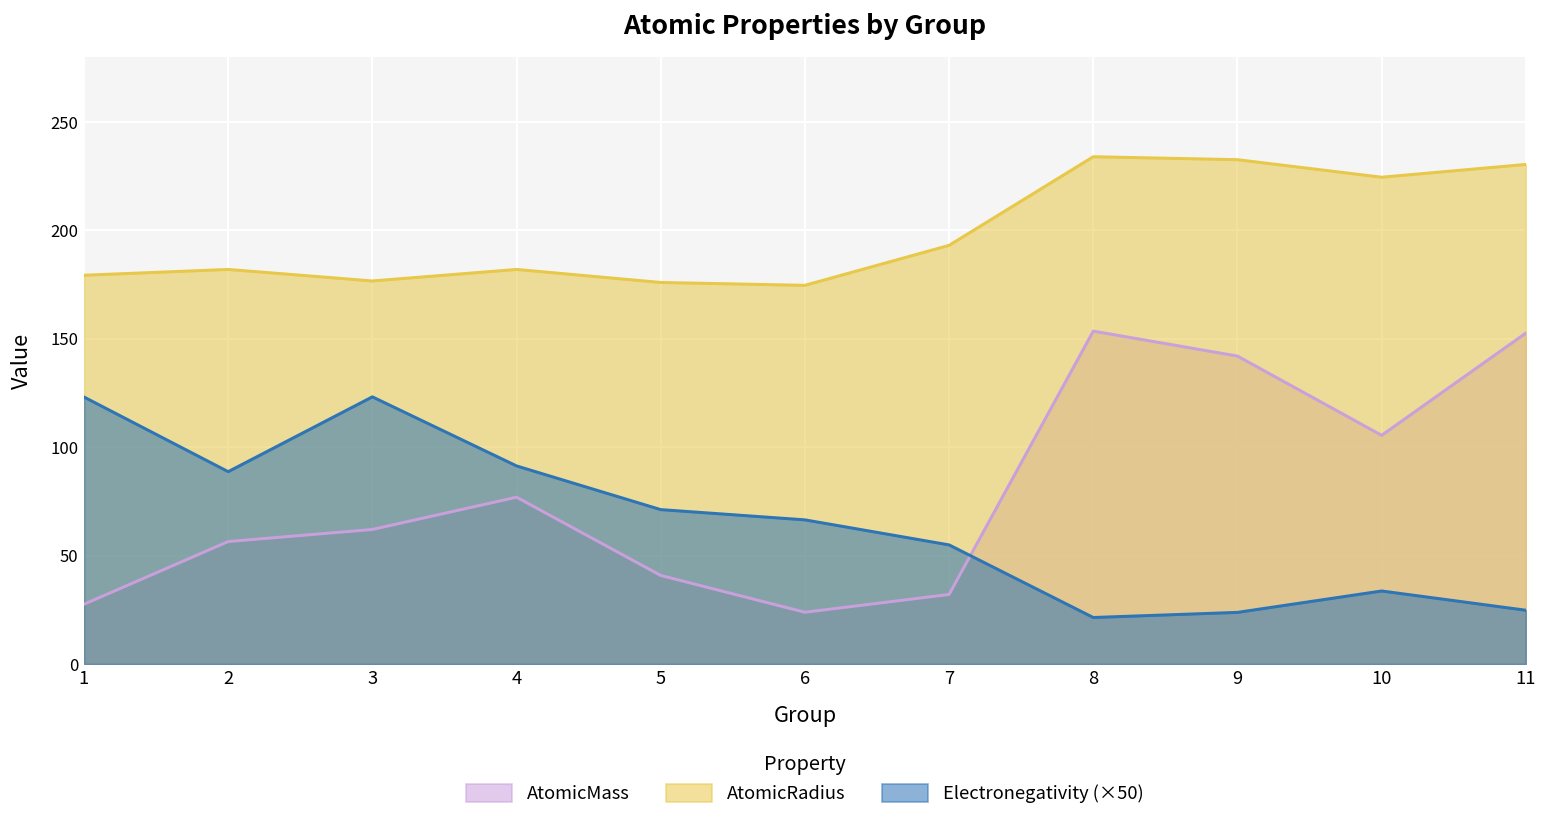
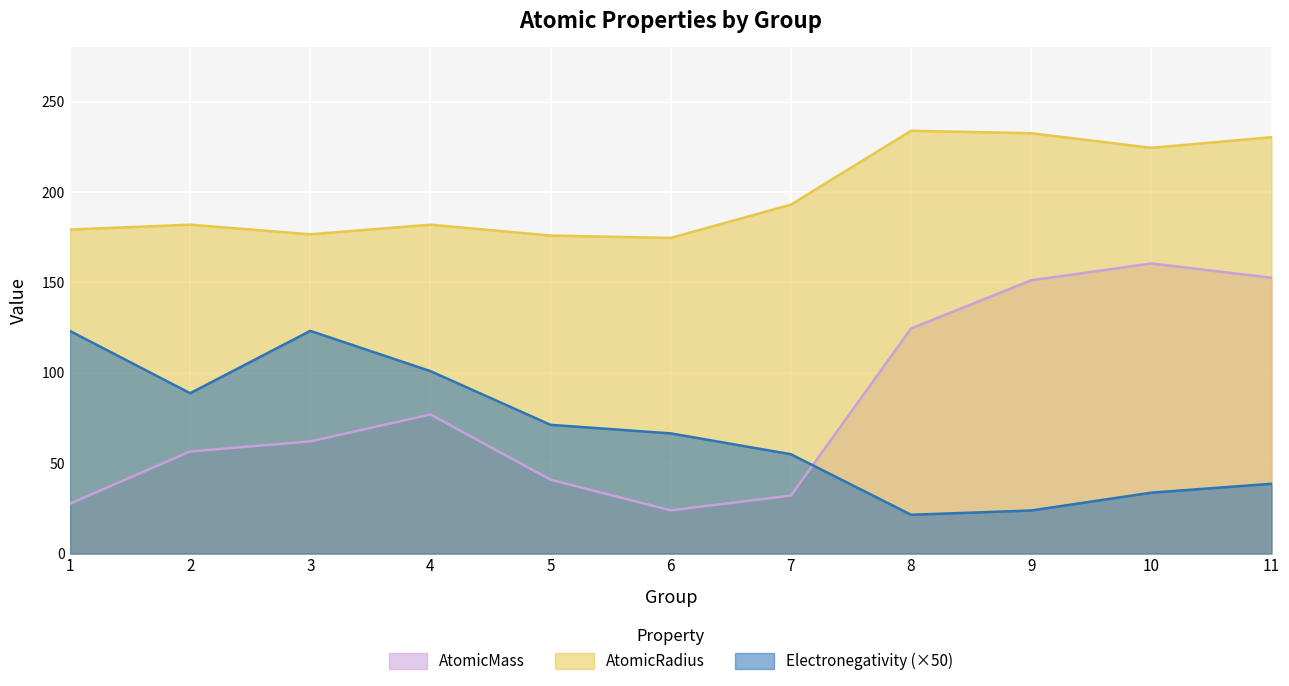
  {
    "AtomicMass": {
      "1": 28,
      "2": 56,
      "3": 62,
      "4": 77,
      "5": 41,
      "6": 24,
      "7": 32,
-     "8": 153,
-     "9": 142,
-     "10": 105,
+     "8": 124,
+     "9": 151,
+     "10": 160,
      "11": 153
    },
    "AtomicRadius": {
      "1": 179,
      "2": 182,
      "3": 177,
      "4": 182,
      "5": 176,
      "6": 175,
      "7": 193,
      "8": 234,
      "9": 233,
      "10": 224,
      "11": 230
    },
    "Electronegativity (×50)": {
      "1": 123,
      "2": 89,
      "3": 123,
-     "4": 91,
+     "4": 101,
      "5": 71,
      "6": 66,
      "7": 55,
      "8": 21,
      "9": 24,
      "10": 34,
-     "11": 25
+     "11": 39
    }
  }
